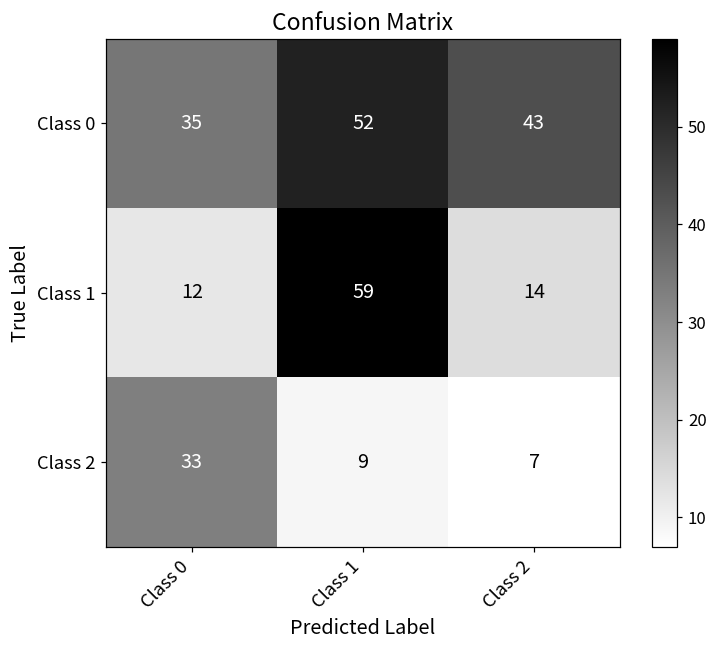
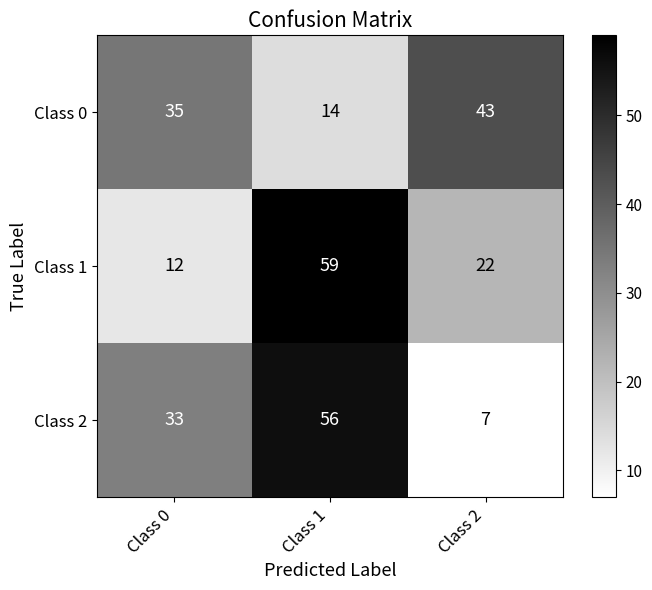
  {
    "Class 0": {
      "Class 0": 35,
-     "Class 1": 52,
+     "Class 1": 14,
      "Class 2": 43
    },
    "Class 1": {
      "Class 0": 12,
      "Class 1": 59,
-     "Class 2": 14
+     "Class 2": 22
    },
    "Class 2": {
      "Class 0": 33,
-     "Class 1": 9,
+     "Class 1": 56,
      "Class 2": 7
    }
  }
